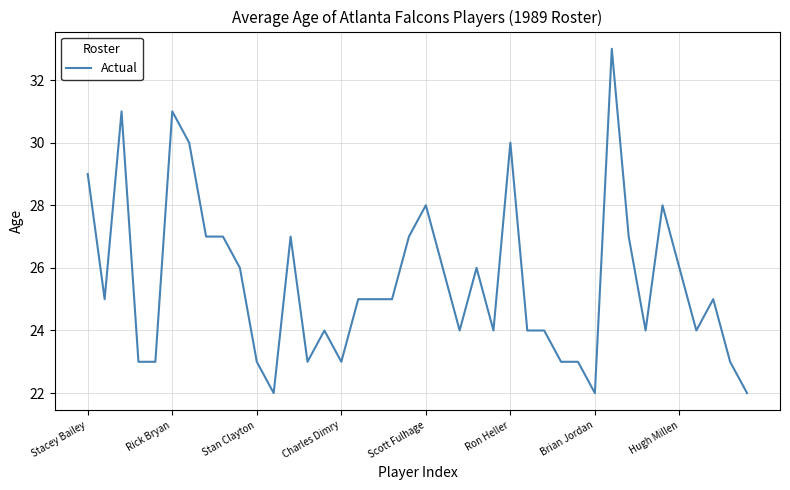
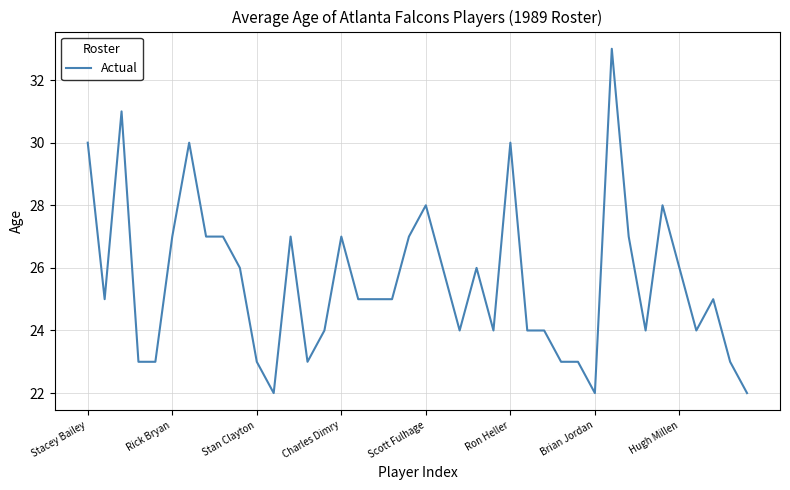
  {
-   "Stacey Bailey": 29,
-   "Rick Bryan": 31,
+   "Stacey Bailey": 30,
+   "Rick Bryan": 27,
    "Stan Clayton": 23,
-   "Charles Dimry": 23,
+   "Charles Dimry": 27,
    "Scott Fulhage": 28,
    "Ron Heller": 30,
    "Brian Jordan": 22,
    "Hugh Millen": 26
  }
